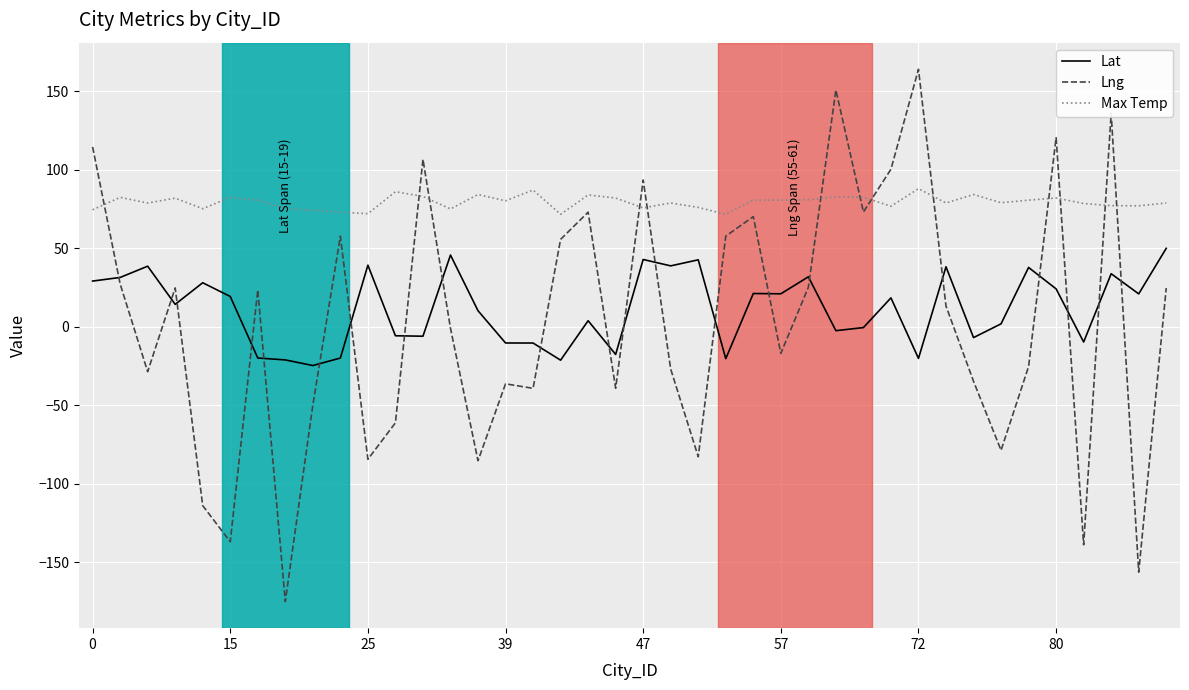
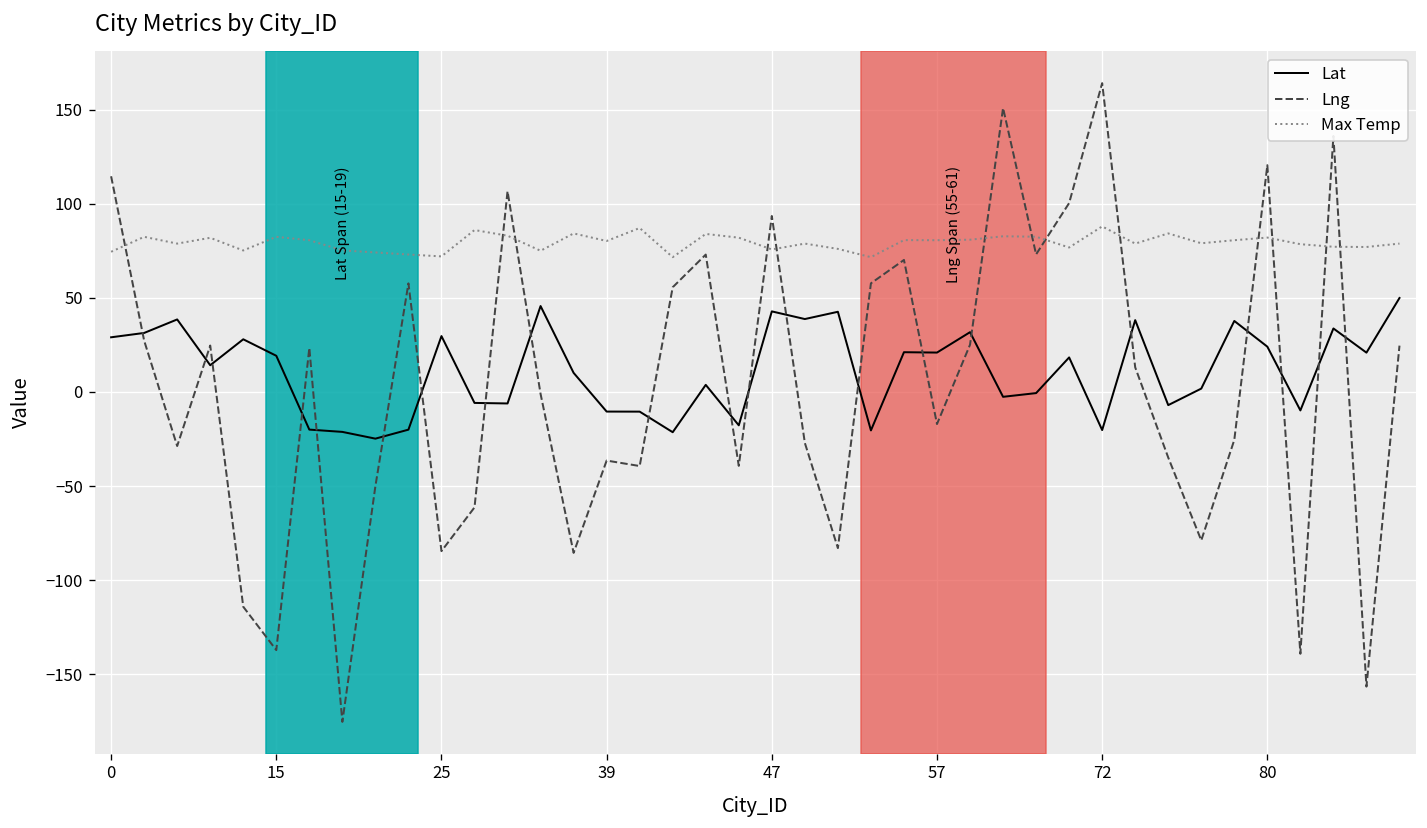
  {
    "Lat": {
      "0": 29,
      "15": 19,
-     "25": 39,
+     "25": 30,
      "47": 43,
      "57": 21,
      "72": -20,
      "80": 24
    },
    "Lng": {
      "0": 115,
      "15": -137,
      "25": -85,
      "47": 93,
      "57": -17,
      "72": 164,
      "80": 120
    },
    "Max Temp": {
      "0": 74,
      "15": 82,
      "25": 72,
      "47": 76,
      "72": 88,
      "80": 82
    }
  }
